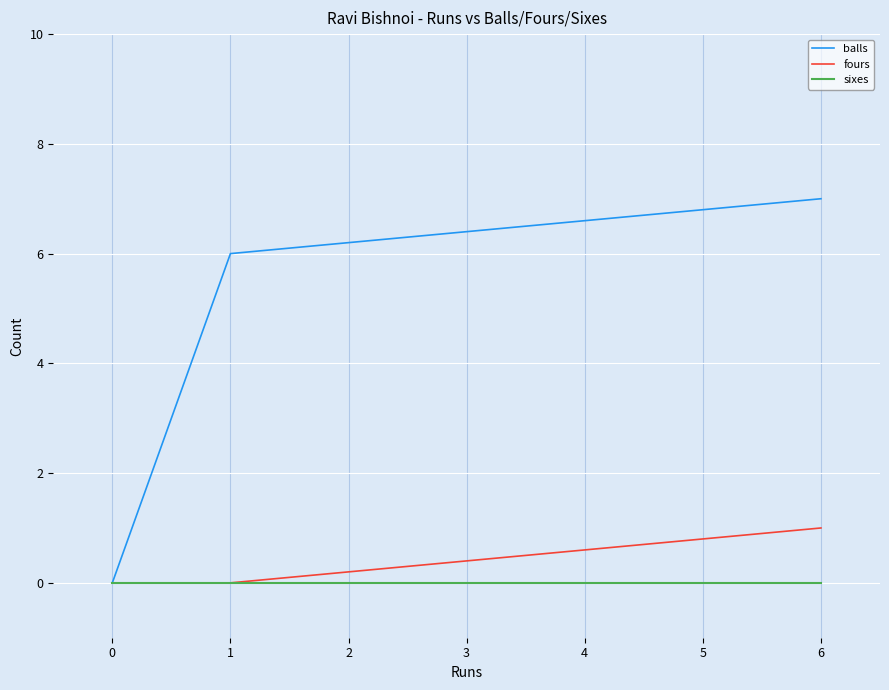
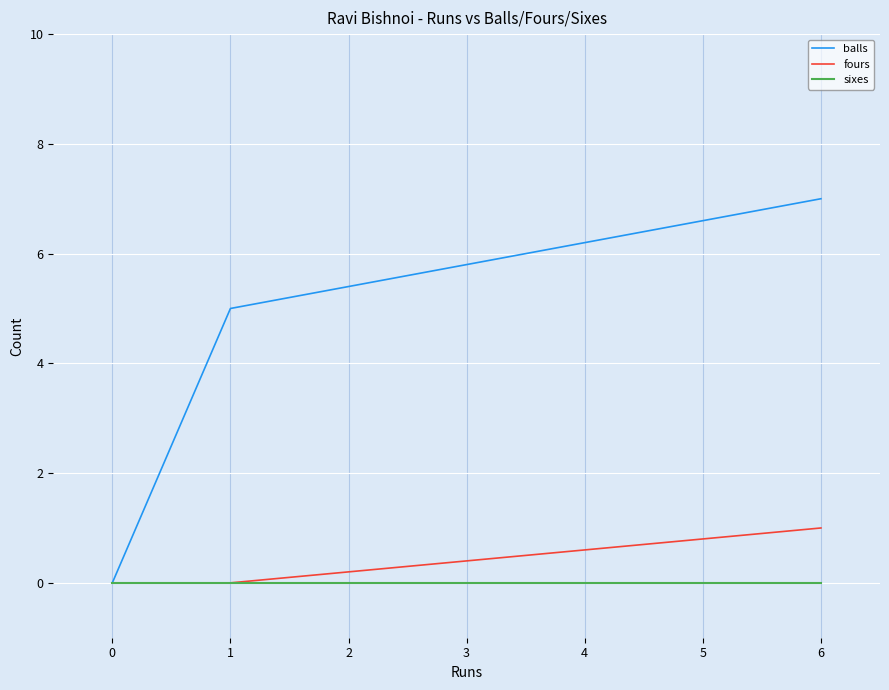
  {
    "balls": {
-     "1": 6,
+     "1": 5,
      "6": 7
    },
    "fours": {
      "6": 1
    },
    "sixes": {
      "6": 0
    }
  }
